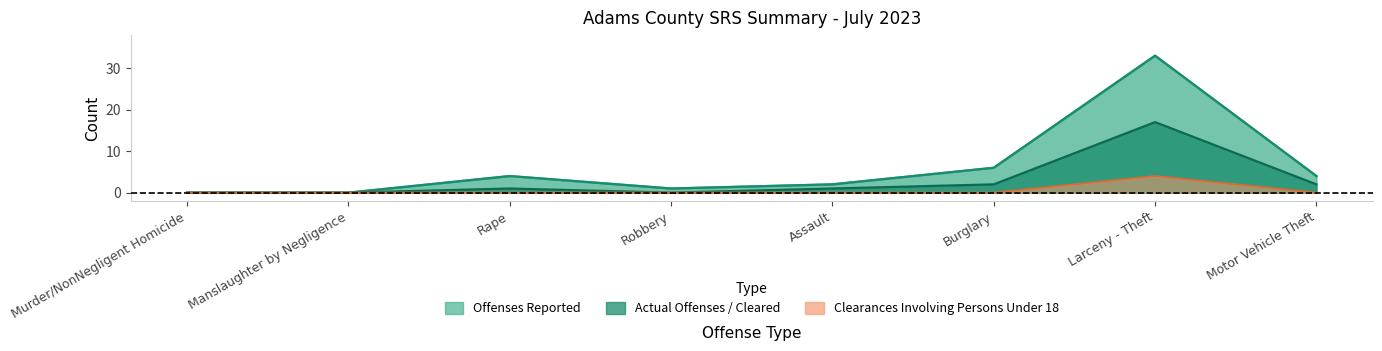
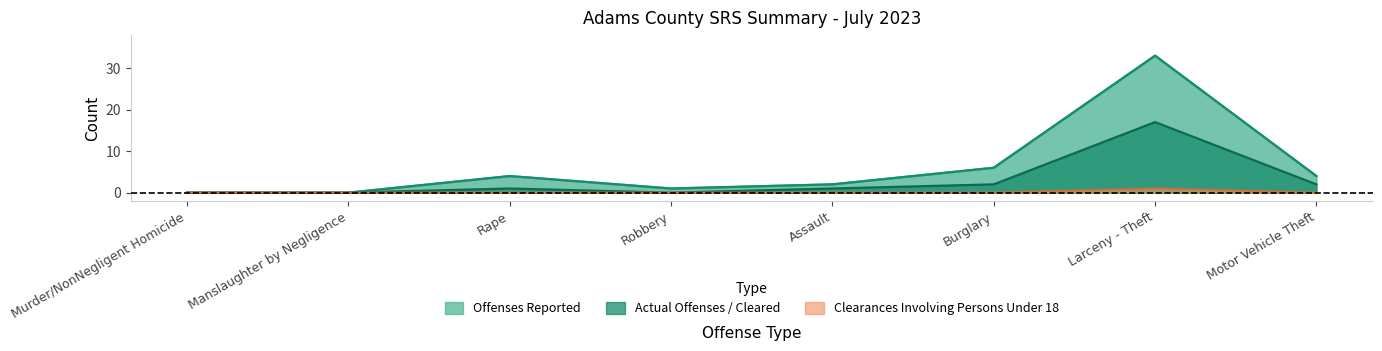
  {
    "Clearances Involving Persons Under 18": {
      "Rape": 0,
      "Assault": 0,
      "Burglary": 0,
-     "Larceny - Theft": 4,
+     "Larceny - Theft": 1,
      "Motor Vehicle Theft": 0
    }
  }
